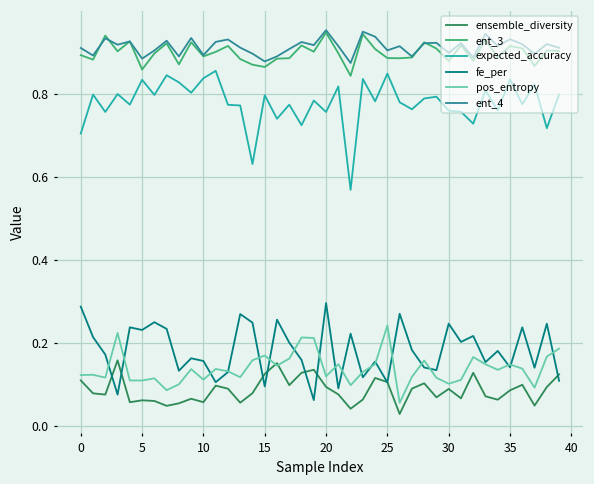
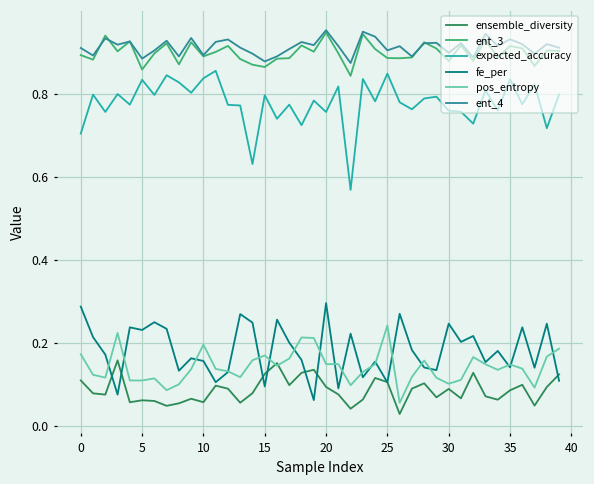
  {
    "pos_entropy": {
-     "0": 0.12,
+     "0": 0.17,
      "5": 0.11,
-     "10": 0.11,
+     "10": 0.20,
      "15": 0.17,
-     "20": 0.12,
+     "20": 0.15,
      "25": 0.24,
      "30": 0.10,
      "35": 0.15
    }
  }
